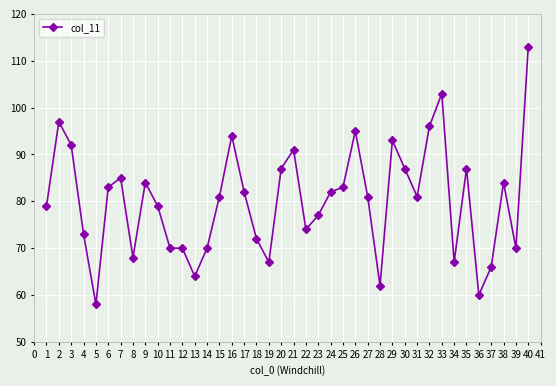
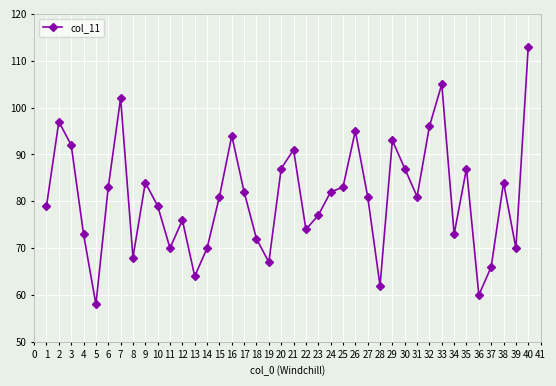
  {
    "1": 79,
    "2": 97,
    "3": 92,
    "4": 73,
    "5": 58,
    "6": 83,
-   "7": 85,
+   "7": 102,
    "8": 68,
    "9": 84,
    "10": 79,
    "11": 70,
-   "12": 70,
+   "12": 76,
    "13": 64,
    "14": 70,
    "15": 81,
    "16": 94,
    "17": 82,
    "18": 72,
    "19": 67,
    "20": 87,
    "21": 91,
    "22": 74,
    "23": 77,
    "24": 82,
    "25": 83,
    "26": 95,
    "27": 81,
    "28": 62,
    "29": 93,
    "30": 87,
    "31": 81,
    "32": 96,
-   "33": 103,
-   "34": 67,
+   "33": 105,
+   "34": 73,
    "35": 87,
    "36": 60,
    "37": 66,
    "38": 84,
    "39": 70,
    "40": 113
  }
